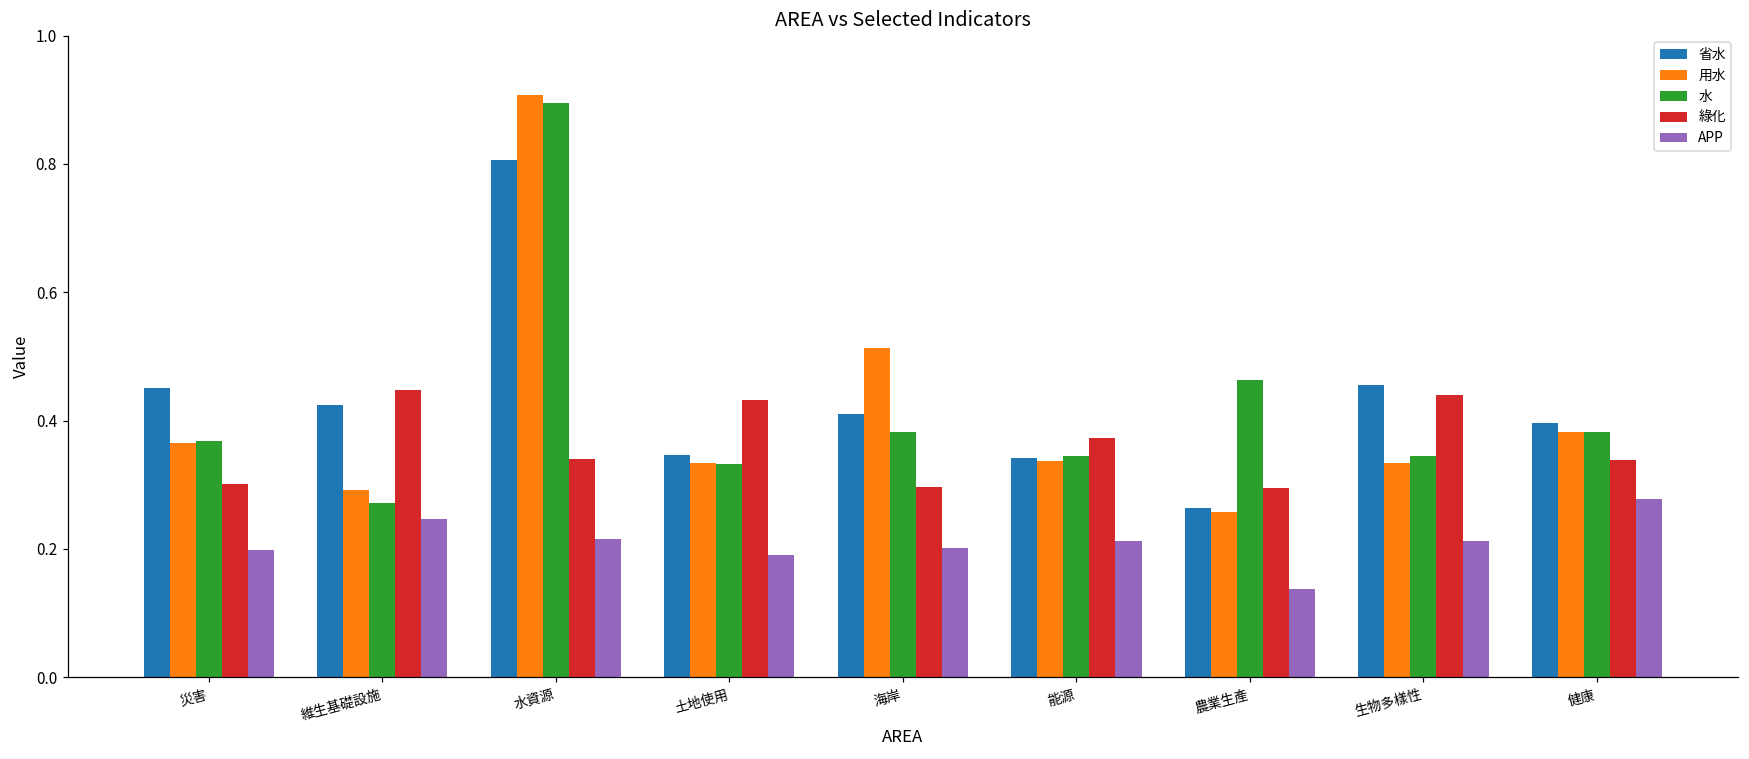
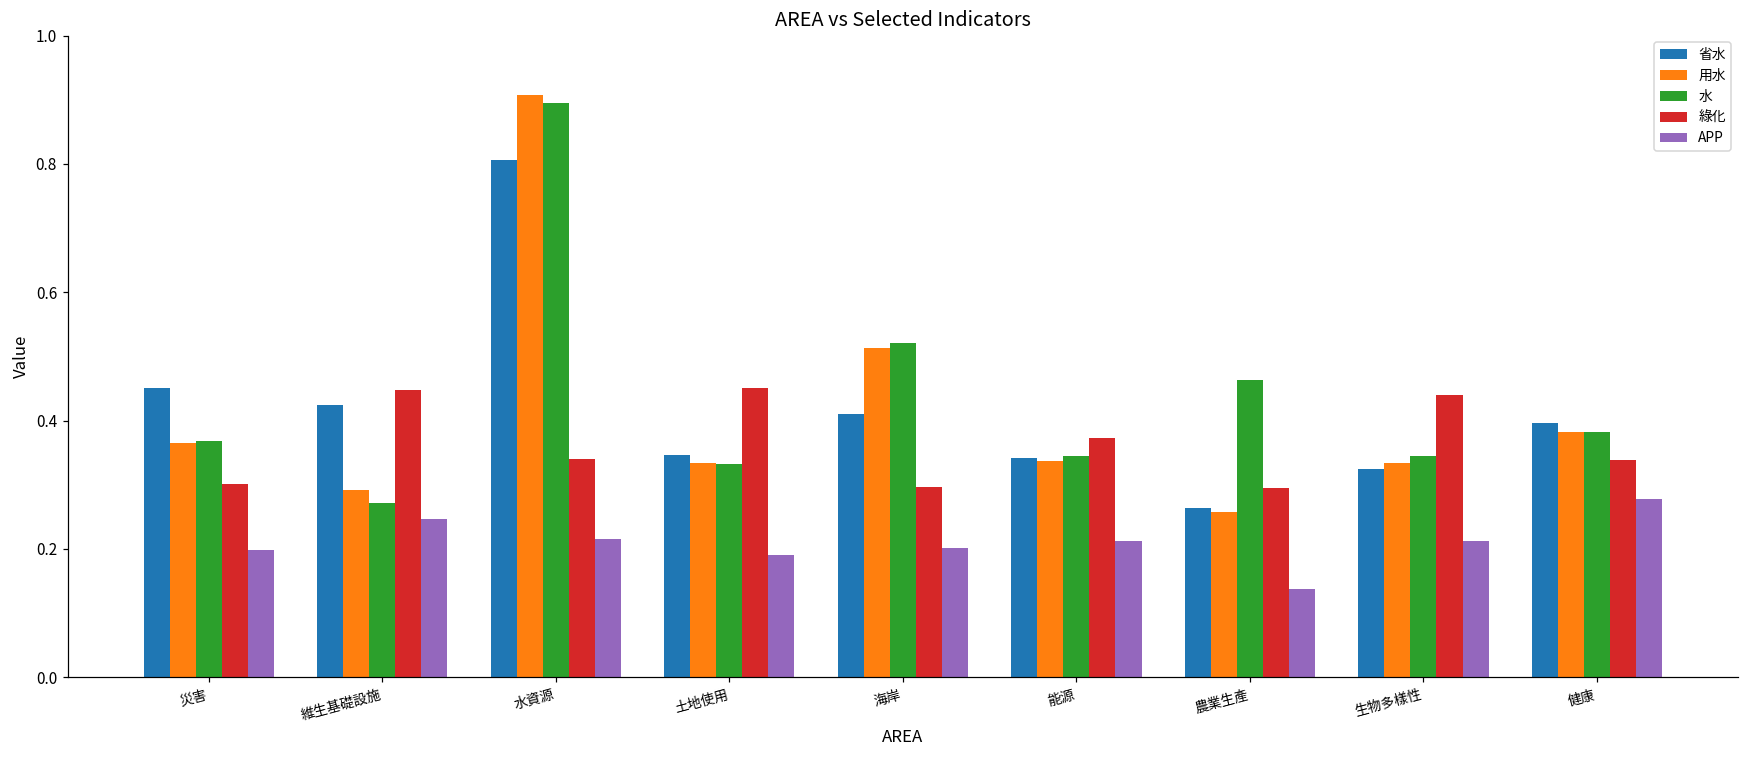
  {
    "省水": {
      "災害": 0.45,
      "維生基礎設施": 0.42,
      "水資源": 0.81,
      "土地使用": 0.35,
      "海岸": 0.41,
      "能源": 0.34,
      "農業生產": 0.26,
-     "生物多樣性": 0.46,
+     "生物多樣性": 0.32,
      "健康": 0.40
    },
    "用水": {
      "災害": 0.36,
      "維生基礎設施": 0.29,
      "水資源": 0.91,
      "土地使用": 0.33,
      "海岸": 0.51,
      "能源": 0.34,
      "農業生產": 0.26,
      "生物多樣性": 0.33,
      "健康": 0.38
    },
    "水": {
      "災害": 0.37,
      "維生基礎設施": 0.27,
      "水資源": 0.89,
      "土地使用": 0.33,
-     "海岸": 0.38,
+     "海岸": 0.52,
      "能源": 0.35,
      "農業生產": 0.46,
      "生物多樣性": 0.34,
      "健康": 0.38
    },
    "綠化": {
      "災害": 0.30,
      "維生基礎設施": 0.45,
      "水資源": 0.34,
-     "土地使用": 0.43,
+     "土地使用": 0.45,
      "海岸": 0.30,
      "能源": 0.37,
      "農業生產": 0.29,
      "生物多樣性": 0.44,
      "健康": 0.34
    },
    "APP": {
      "災害": 0.20,
      "維生基礎設施": 0.25,
      "水資源": 0.22,
      "土地使用": 0.19,
      "海岸": 0.20,
      "能源": 0.21,
      "農業生產": 0.14,
      "生物多樣性": 0.21,
      "健康": 0.28
    }
  }
